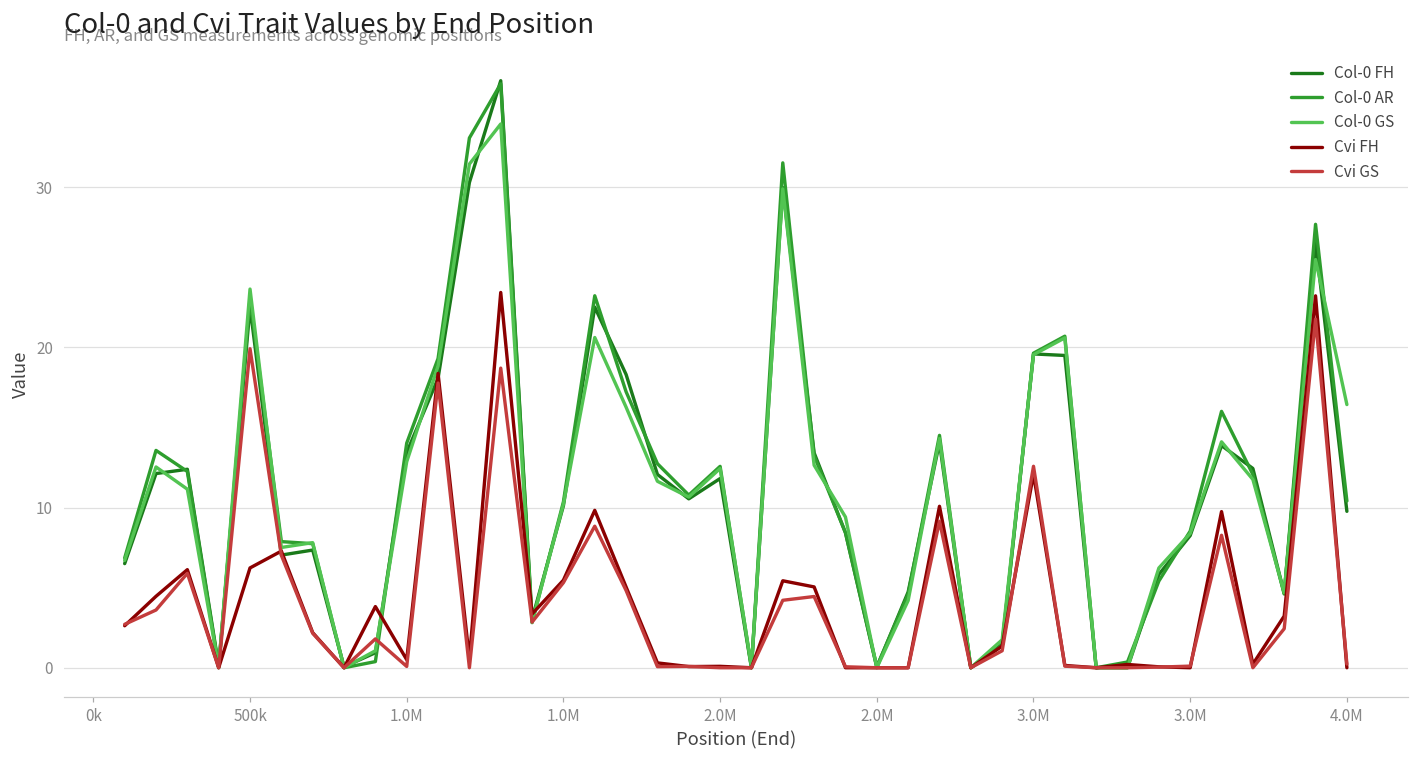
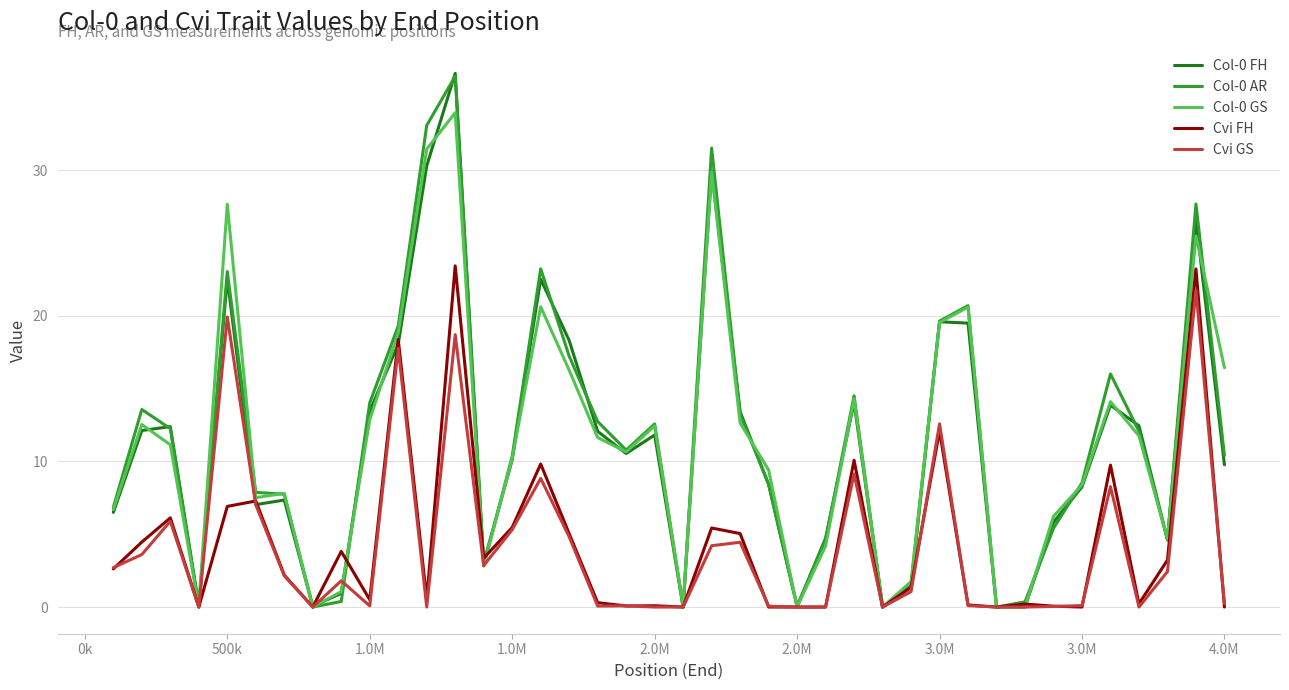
  {
    "Col-0 GS": {
-     "500k": 23.6,
+     "500k": 27.7,
      "4.0M": 16.4
    },
    "Cvi FH": {
-     "500k": 6.2,
+     "500k": 6.9,
      "4.0M": 0.0
    },
    "Cvi GS": {
      "500k": 19.9,
      "4.0M": 0.2
    }
  }
